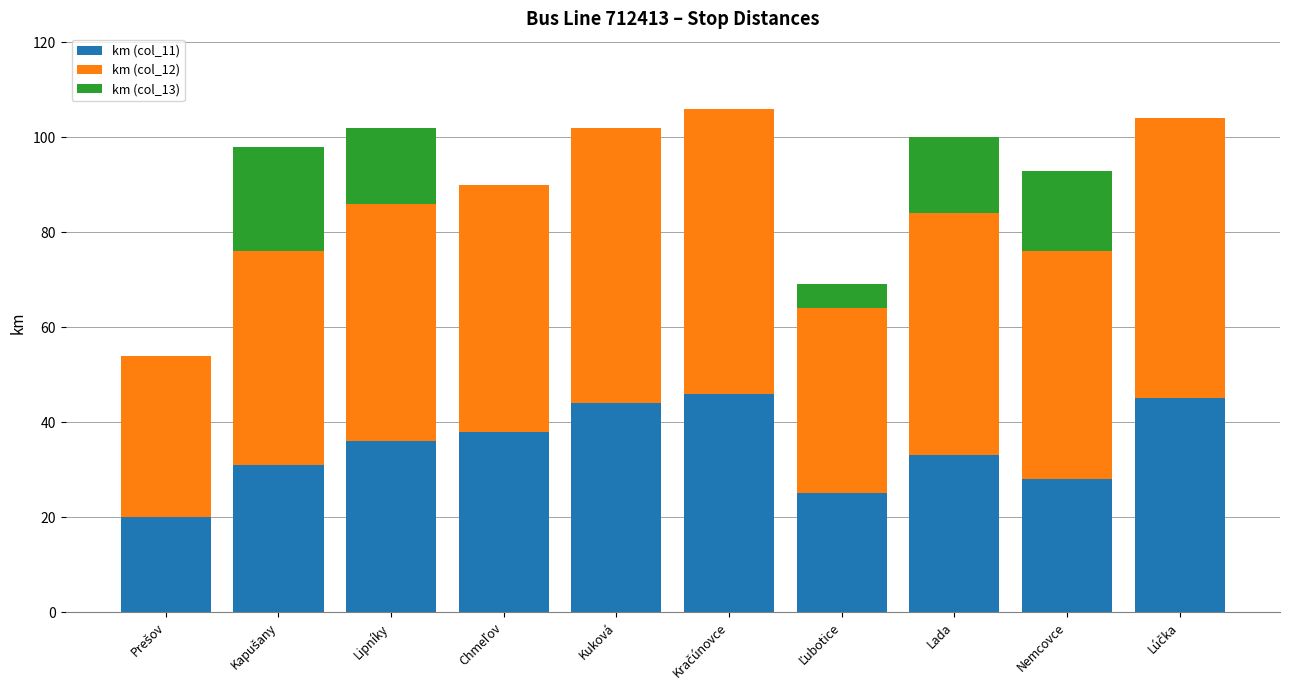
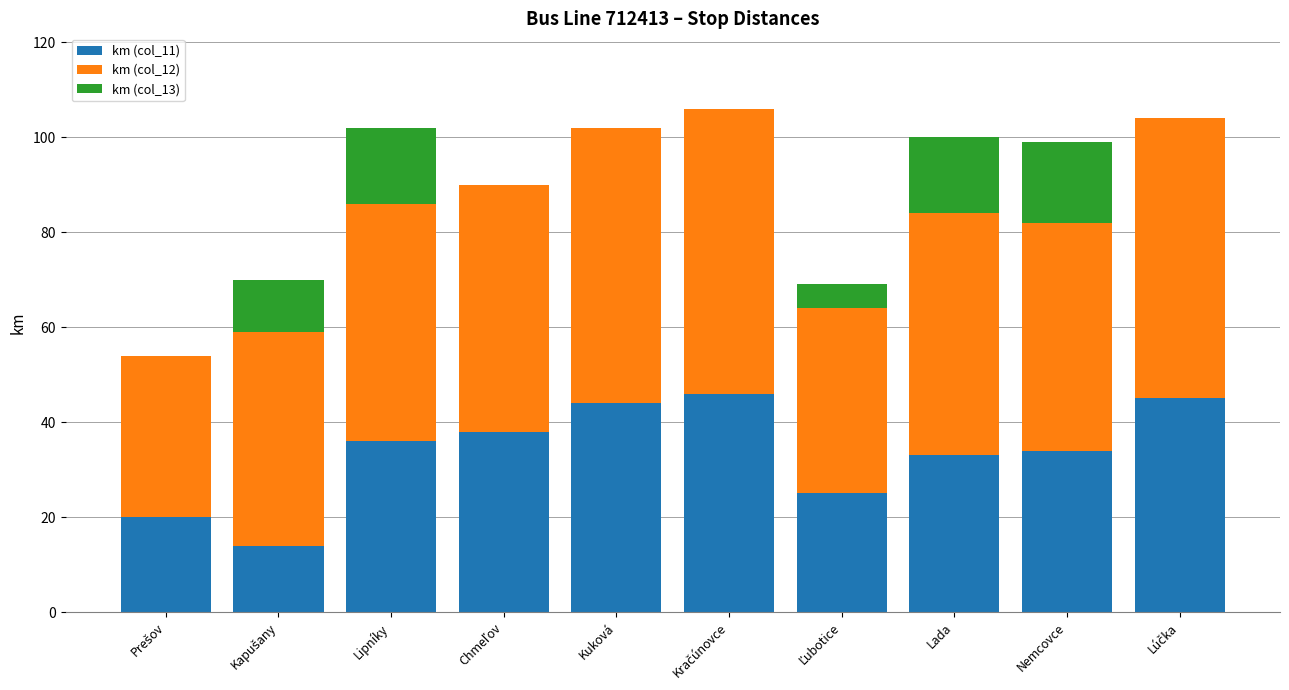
  {
    "km (col_11)": {
      "Prešov": 20,
-     "Kapušany": 31,
+     "Kapušany": 14,
      "Lipníky": 36,
      "Chmeľov": 38,
      "Kuková": 44,
      "Kračúnovce": 46,
      "Ľubotice": 25,
      "Lada": 33,
-     "Nemcovce": 28,
+     "Nemcovce": 34,
      "Lúčka": 45
    },
    "km (col_12)": {
      "Prešov": 34,
      "Kapušany": 45,
      "Lipníky": 50,
      "Chmeľov": 52,
      "Kuková": 58,
      "Kračúnovce": 60,
      "Ľubotice": 39,
      "Lada": 51,
      "Nemcovce": 48,
      "Lúčka": 59
    },
    "km (col_13)": {
      "Prešov": 0,
-     "Kapušany": 22,
+     "Kapušany": 11,
      "Lipníky": 16,
      "Chmeľov": 0,
      "Kuková": 0,
      "Kračúnovce": 0,
      "Ľubotice": 5,
      "Lada": 16,
      "Nemcovce": 17,
      "Lúčka": 0
    }
  }
